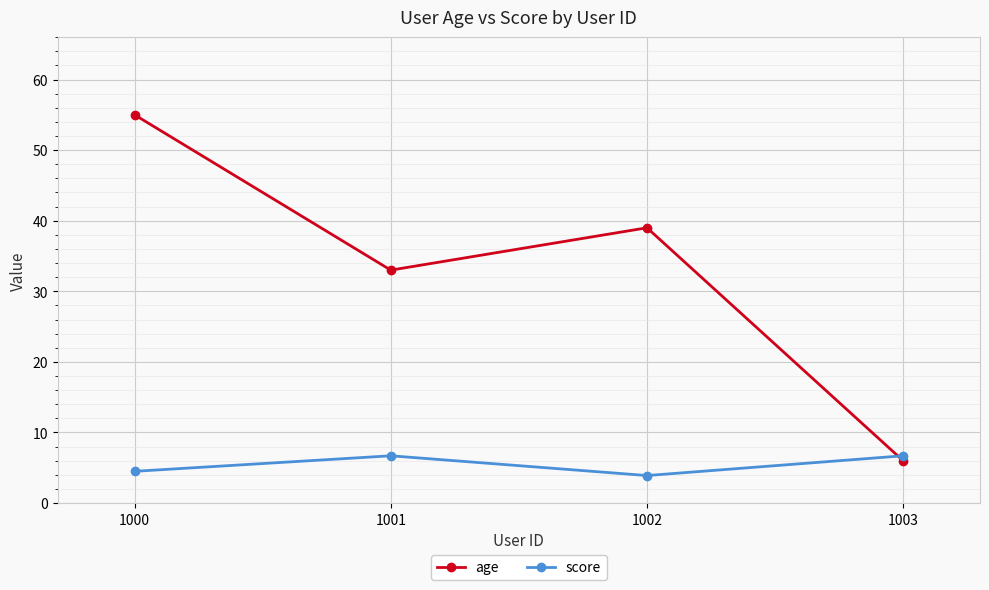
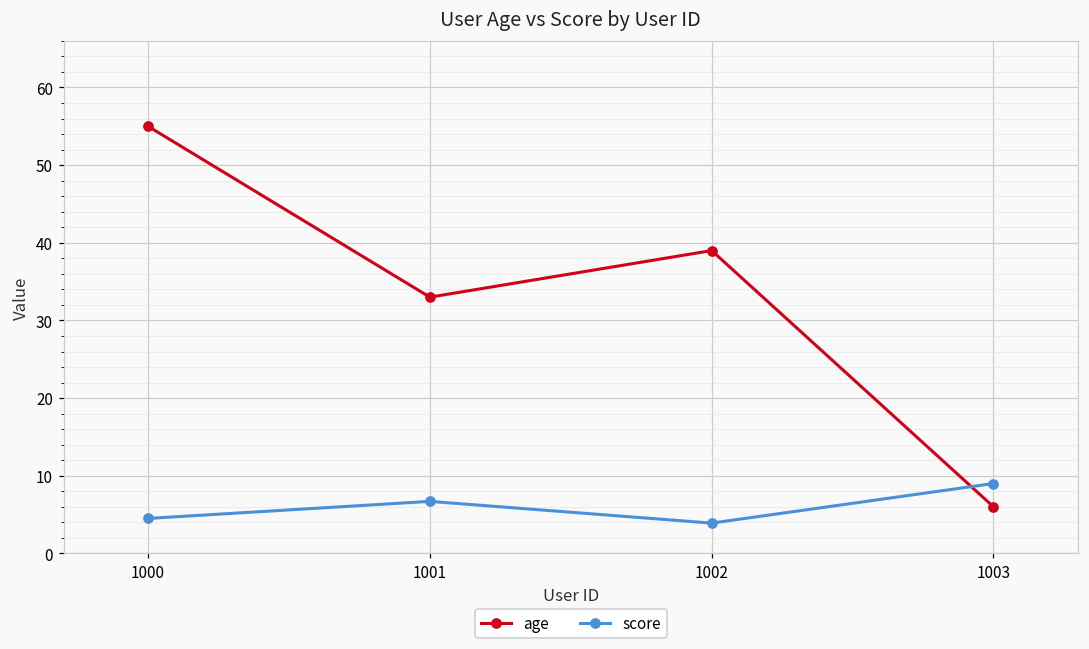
  {
    "age": {
      "1000": 55,
      "1001": 33,
      "1002": 39,
      "1003": 6
    },
    "score": {
      "1000": 5,
      "1001": 7,
      "1002": 4,
-     "1003": 7
+     "1003": 9
    }
  }
